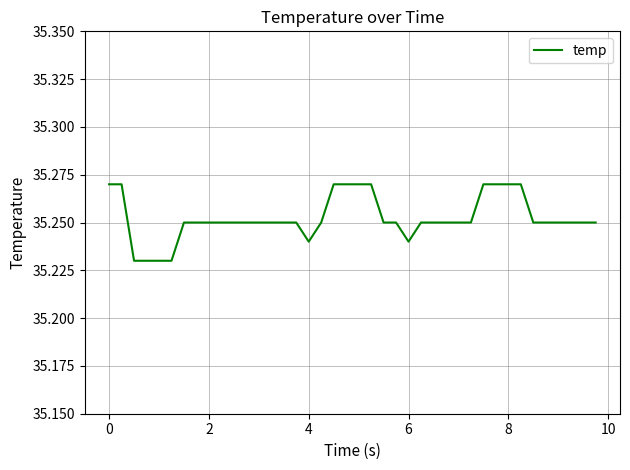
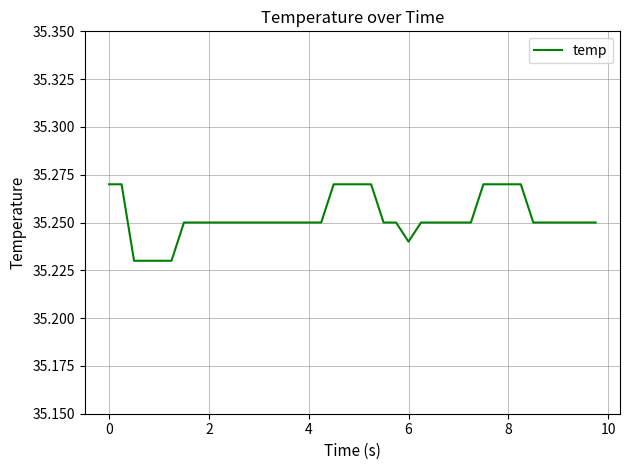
  {
    "0": 35.27,
    "2": 35.25,
-   "4": 35.24,
+   "4": 35.25,
    "6": 35.24,
    "8": 35.27
  }
